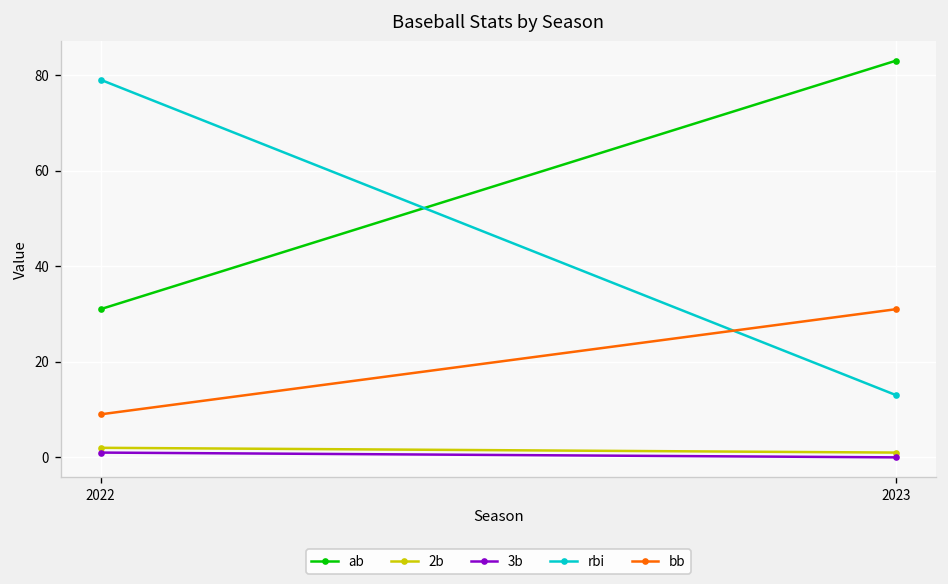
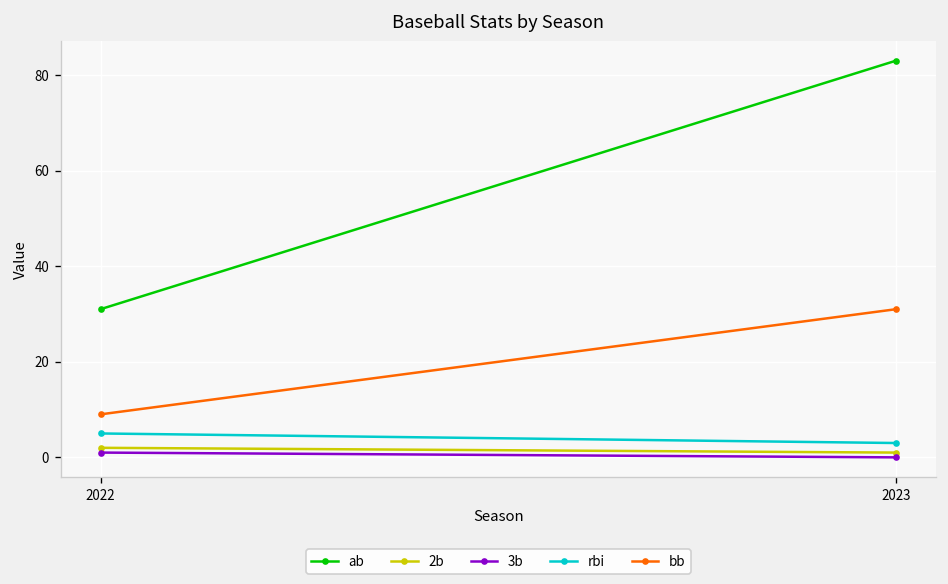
  {
    "ab": {
      "2022": 31,
      "2023": 83
    },
    "2b": {
      "2022": 2,
      "2023": 1
    },
    "3b": {
      "2022": 1,
      "2023": 0
    },
    "rbi": {
-     "2022": 79,
-     "2023": 13
+     "2022": 5,
+     "2023": 3
    },
    "bb": {
      "2022": 9,
      "2023": 31
    }
  }
